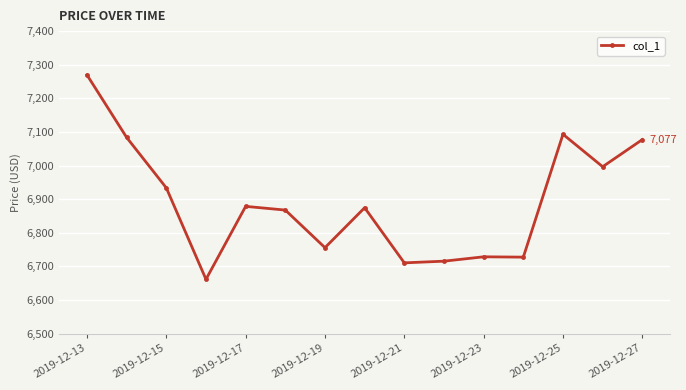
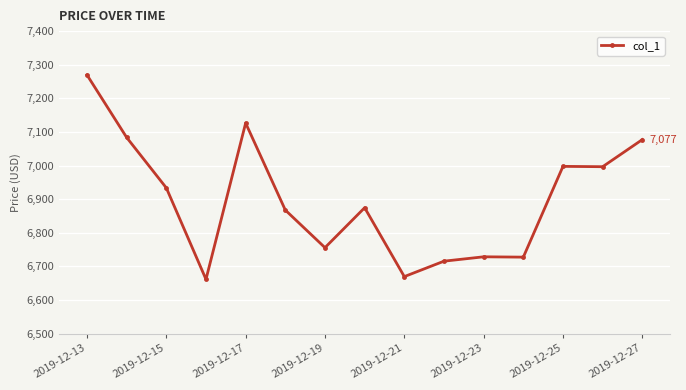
  {
    "2019-12-13": "7,270",
    "2019-12-15": "6,930",
-   "2019-12-17": "6,880",
+   "2019-12-17": "7,130",
    "2019-12-19": "6,760",
-   "2019-12-21": "6,710",
+   "2019-12-21": "6,670",
    "2019-12-23": "6,730",
-   "2019-12-25": "7,090"
+   "2019-12-25": "7,000"
  }
